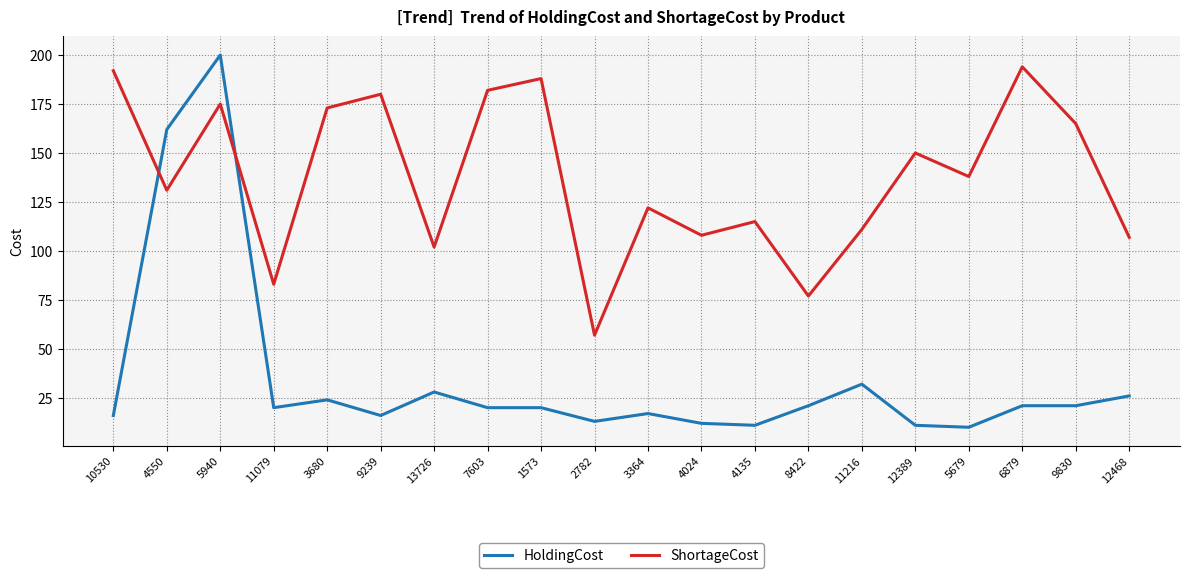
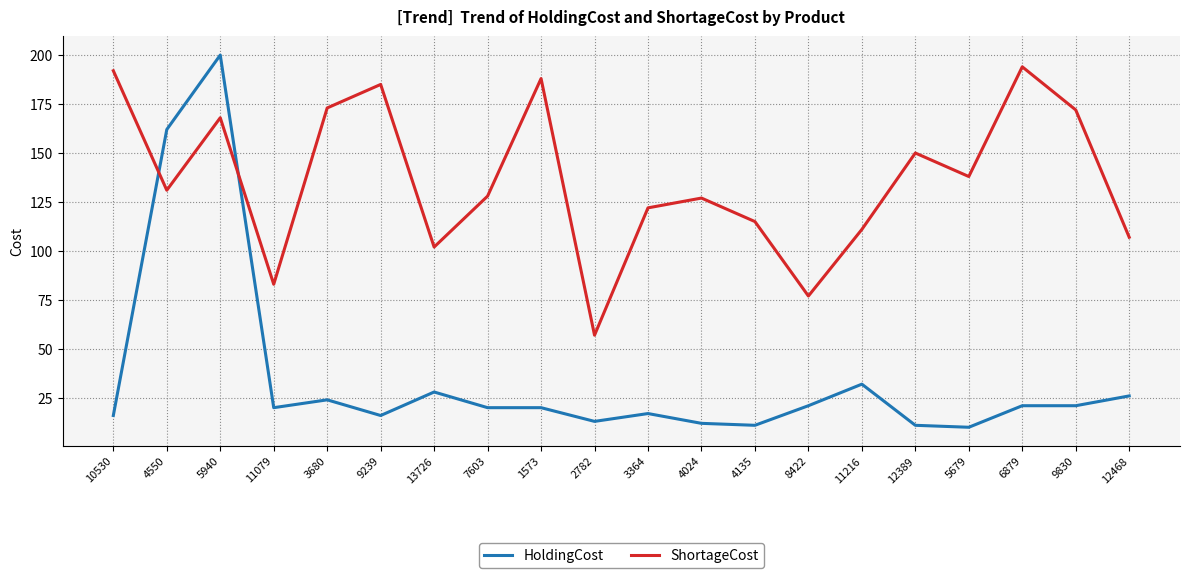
  {
    "HoldingCost": {
      "10530": 16,
      "4550": 162,
      "5940": 200,
      "11079": 20,
      "3680": 24,
      "9239": 16,
      "13726": 28,
      "7603": 20,
      "1573": 20,
      "2782": 13,
      "3364": 17,
      "4024": 12,
      "4135": 11,
      "8422": 21,
      "11216": 32,
      "12389": 11,
      "5679": 10,
      "6879": 21,
      "9830": 21,
      "12468": 26
    },
    "ShortageCost": {
      "10530": 192,
      "4550": 131,
-     "5940": 175,
+     "5940": 168,
      "11079": 83,
      "3680": 173,
-     "9239": 180,
+     "9239": 185,
      "13726": 102,
-     "7603": 182,
+     "7603": 128,
      "1573": 188,
      "2782": 57,
      "3364": 122,
-     "4024": 108,
+     "4024": 127,
      "4135": 115,
      "8422": 77,
      "11216": 111,
      "12389": 150,
      "5679": 138,
      "6879": 194,
-     "9830": 165,
+     "9830": 172,
      "12468": 107
    }
  }
